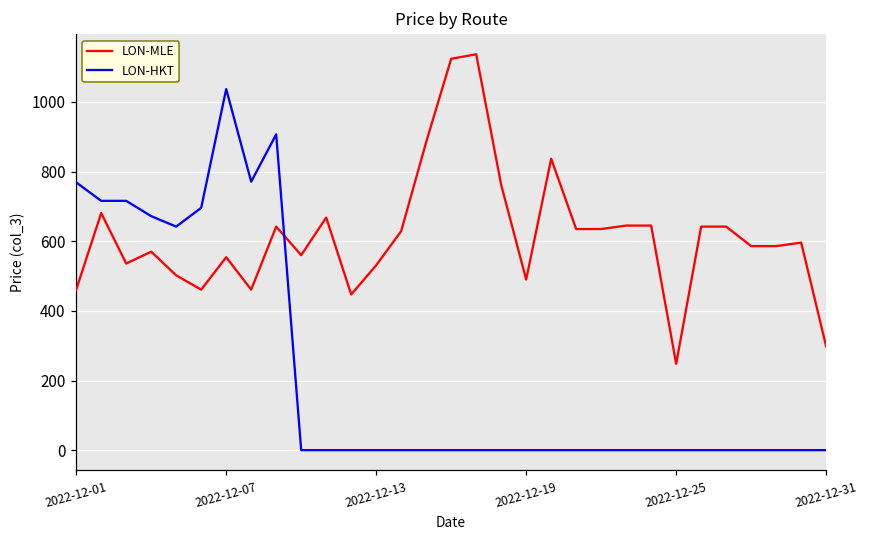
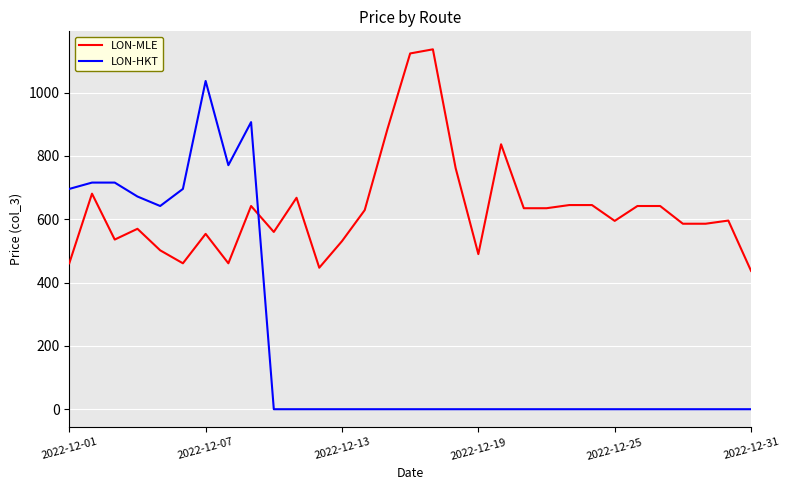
  {
    "LON-MLE": {
      "2022-12-01": 460,
      "2022-12-07": 550,
      "2022-12-13": 530,
      "2022-12-19": 490,
-     "2022-12-25": 250,
-     "2022-12-31": 300
+     "2022-12-25": 600,
+     "2022-12-31": 440
    },
    "LON-HKT": {
-     "2022-12-01": 770,
+     "2022-12-01": 700,
      "2022-12-07": 1040,
      "2022-12-13": 0,
      "2022-12-19": 0,
      "2022-12-25": 0,
      "2022-12-31": 0
    }
  }
